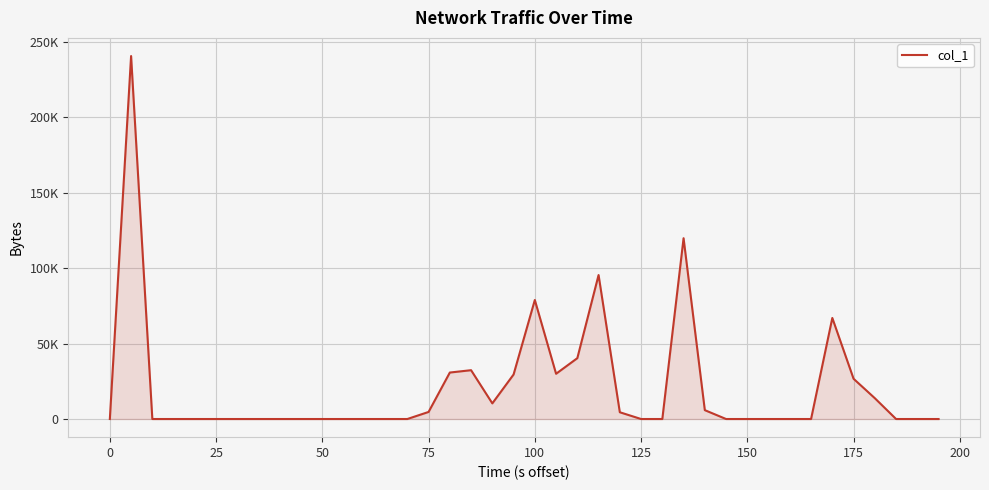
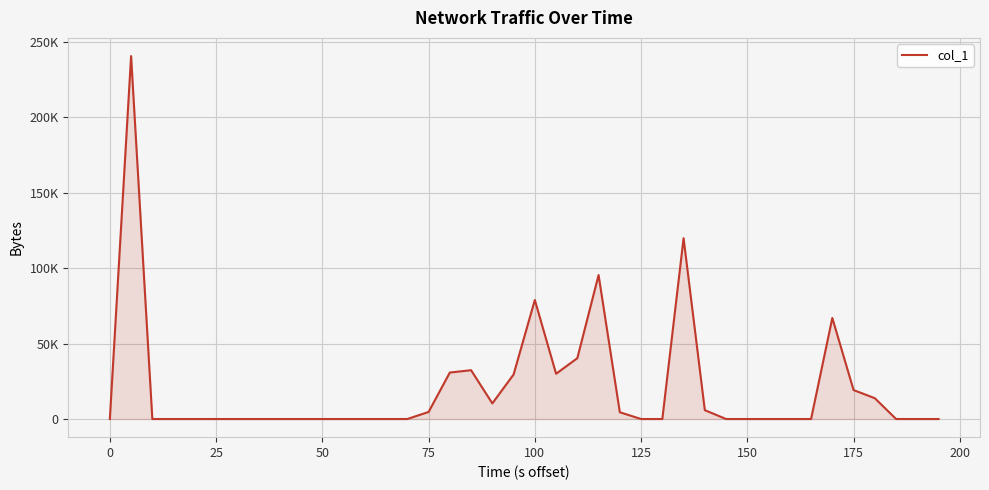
  {
    "0": 0,
    "25": 0,
    "50": 0,
    "75": 5000,
    "100": 79000,
    "125": 0,
    "150": 0,
-   "175": 27000
+   "175": 19000
  }
